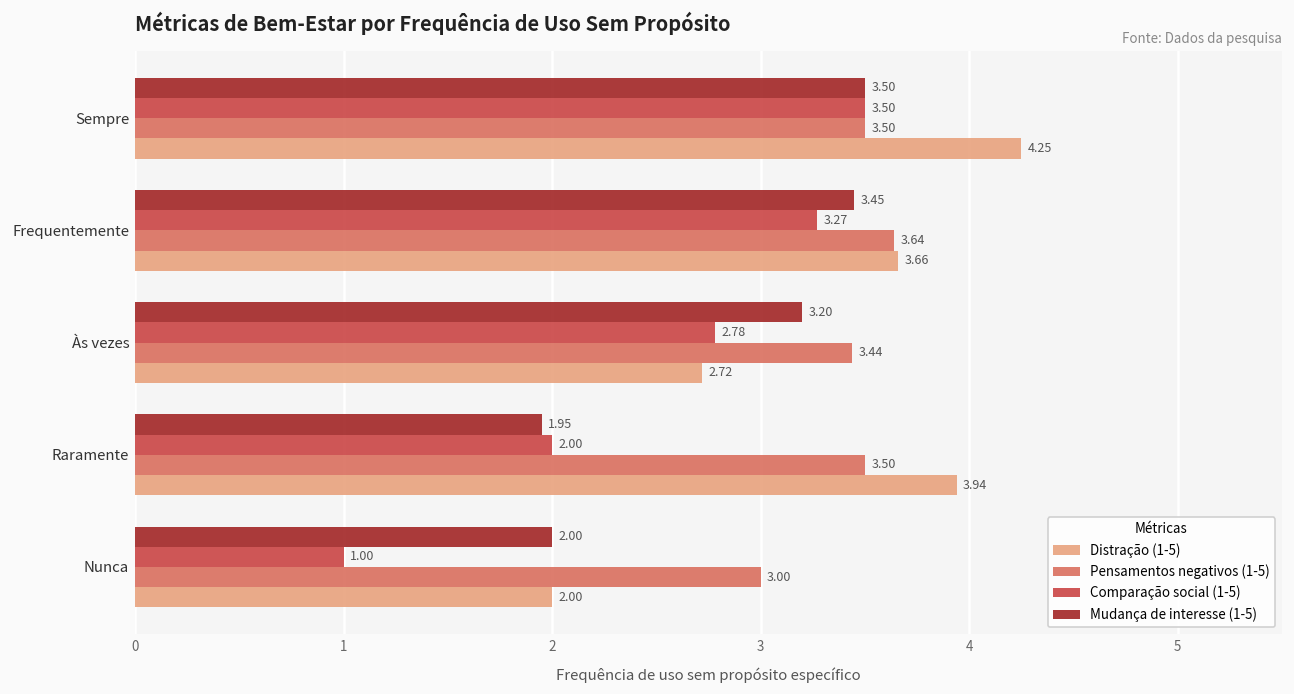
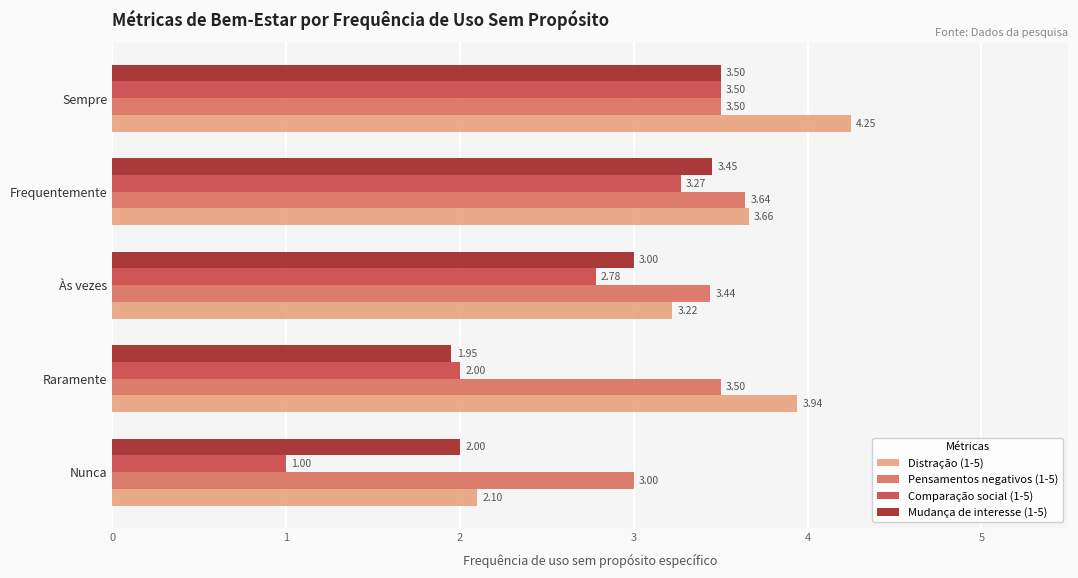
  {
    "Distração (1-5)": {
      "Sempre": 4.25,
      "Frequentemente": 3.66,
-     "Às vezes": 2.72,
+     "Às vezes": 3.22,
      "Raramente": 3.94,
-     "Nunca": 2.00
+     "Nunca": 2.10
    },
    "Mudança de interesse (1-5)": {
      "Sempre": 3.50,
      "Frequentemente": 3.45,
-     "Às vezes": 3.20,
+     "Às vezes": 3.00,
      "Raramente": 1.95,
      "Nunca": 2.00
    }
  }
